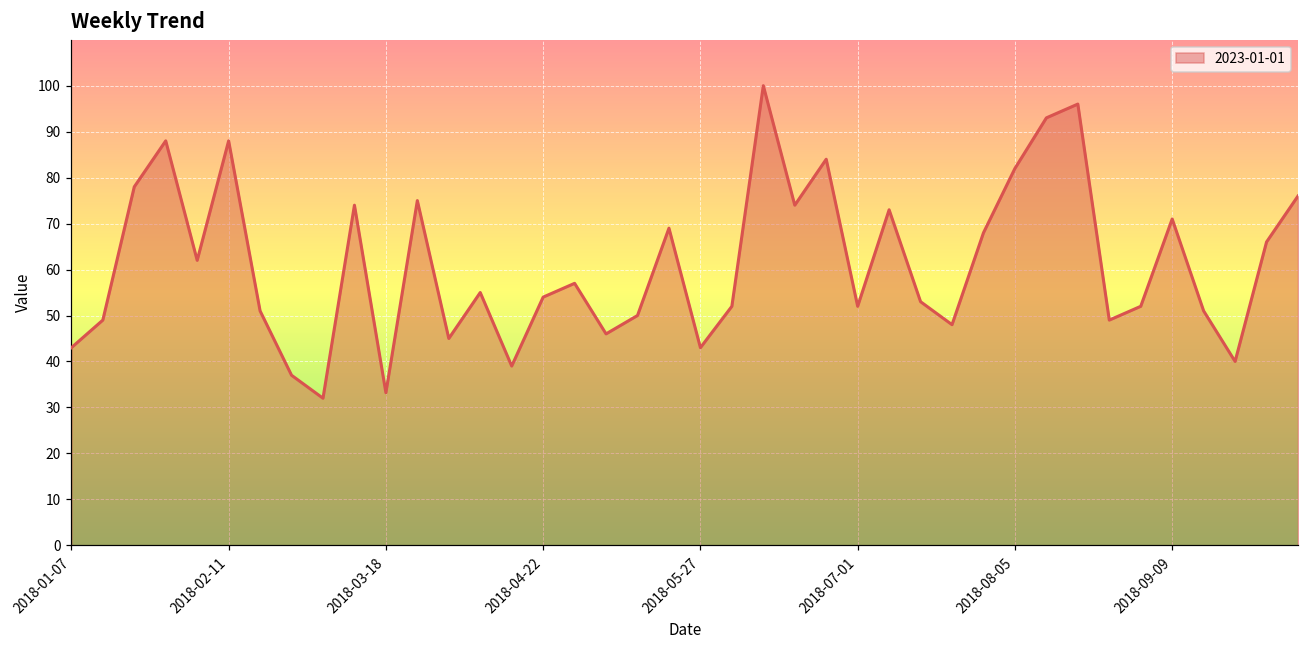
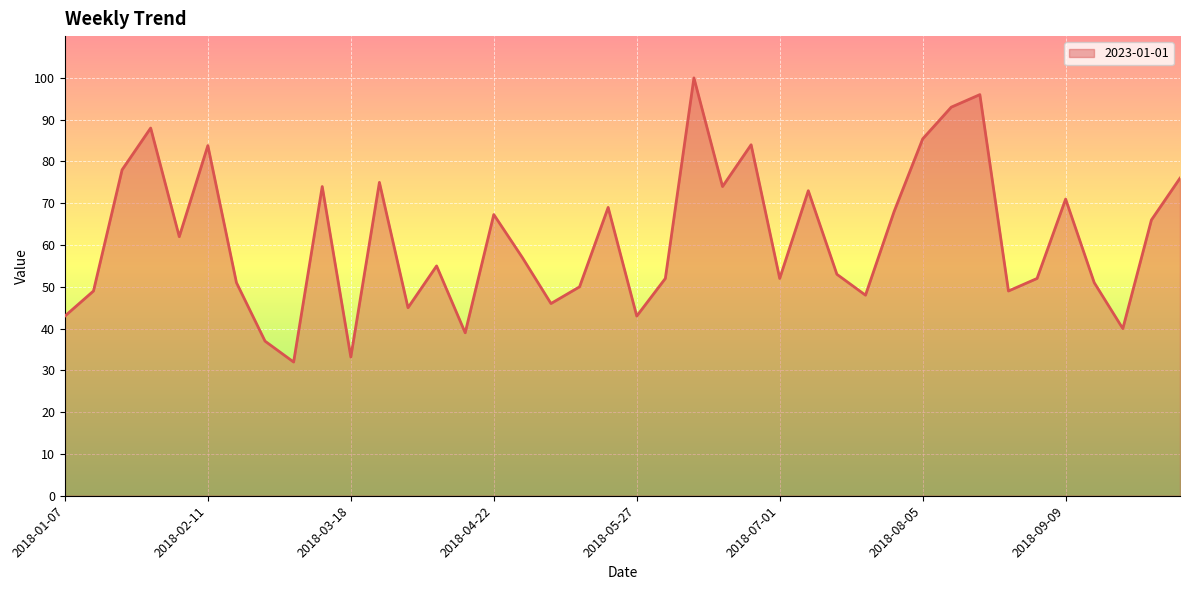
  {
    "2018-01-07": 43,
-   "2018-02-11": 88,
+   "2018-02-11": 84,
    "2018-03-18": 33,
-   "2018-04-22": 54,
+   "2018-04-22": 67,
    "2018-05-27": 43,
    "2018-07-01": 52,
-   "2018-08-05": 82,
+   "2018-08-05": 85,
    "2018-09-09": 71
  }
